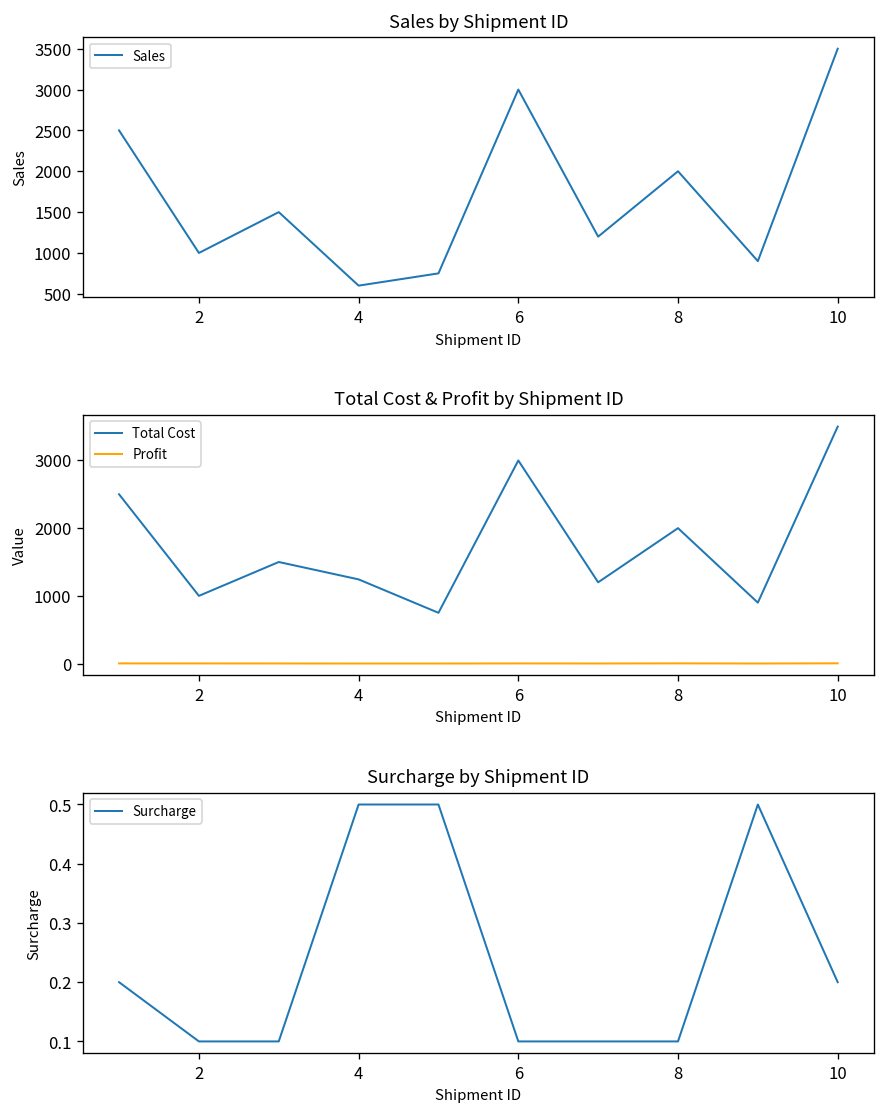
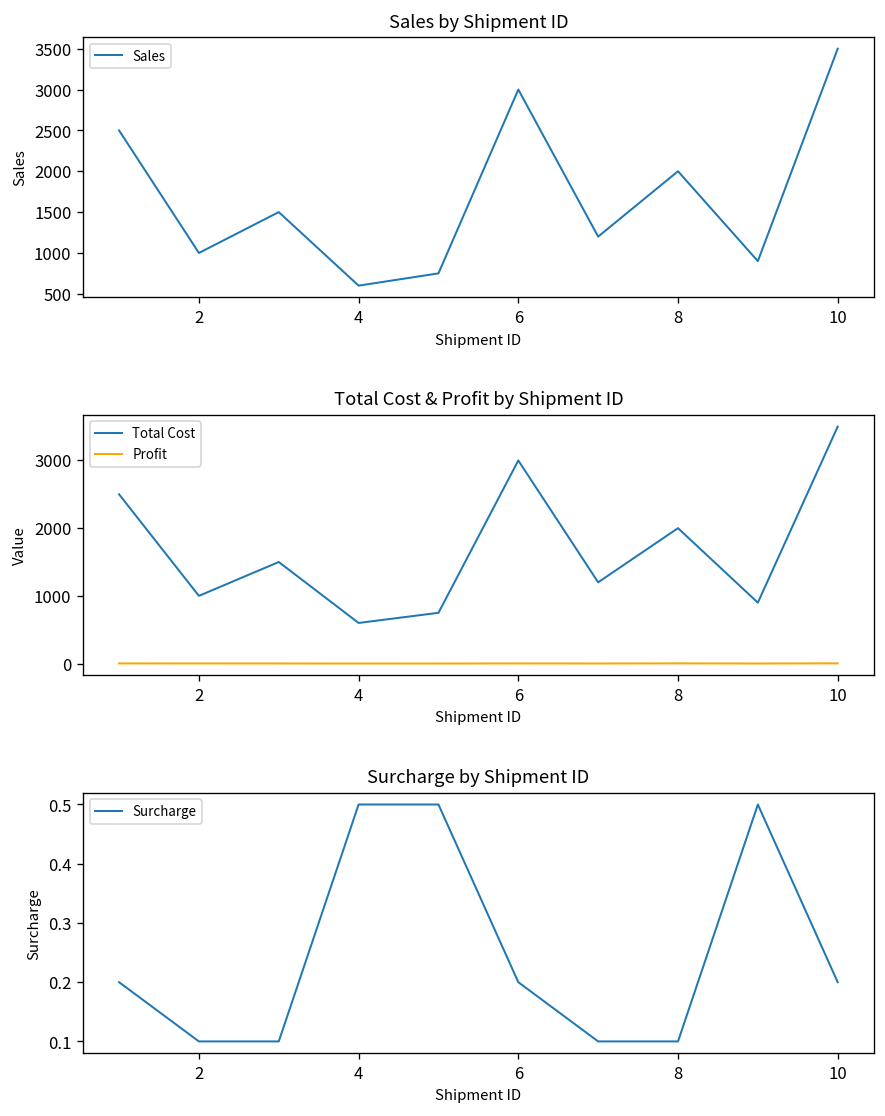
  {
    "Sales by Shipment ID": {
      "2": 1000,
      "4": 600,
      "6": 3000,
      "8": 2000,
      "10": 3500
    },
    "Total Cost & Profit by Shipment ID": {
      "Total Cost": {
        "2": 1000,
-       "4": 1200,
+       "4": 600,
        "6": 3000,
        "8": 2000,
        "10": 3500
      },
      "Profit": {
        "2": 0,
        "4": 0,
        "6": 0,
        "8": 0,
        "10": 0
      }
    },
    "Surcharge by Shipment ID": {
      "2": 0.1,
      "4": 0.5,
-     "6": 0.1,
+     "6": 0.2,
      "8": 0.1,
      "10": 0.2
    }
  }
